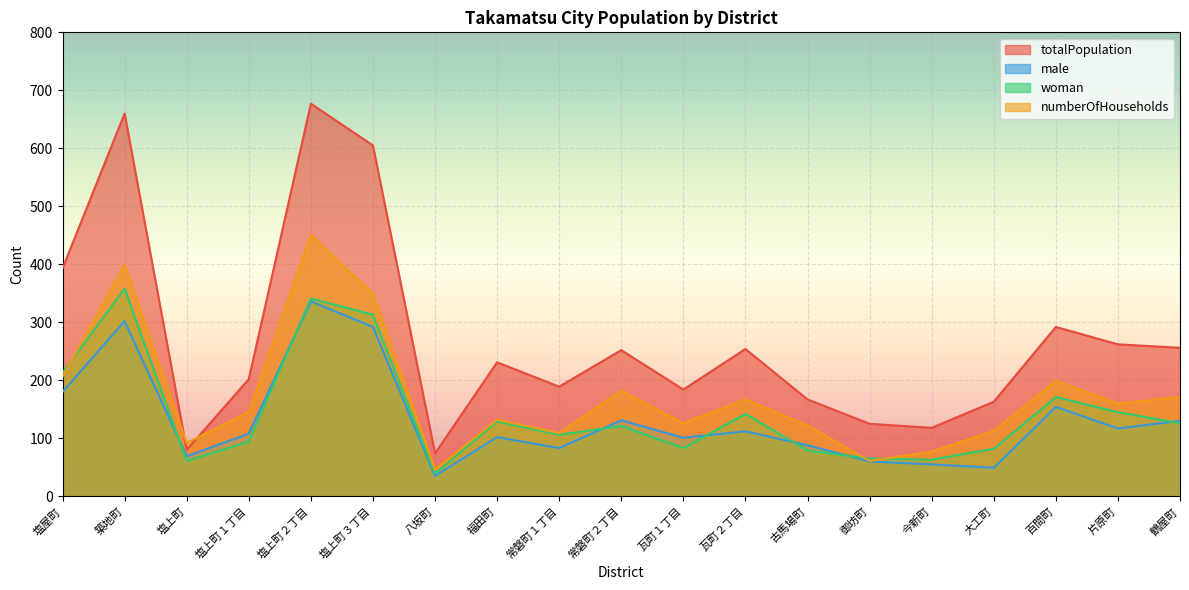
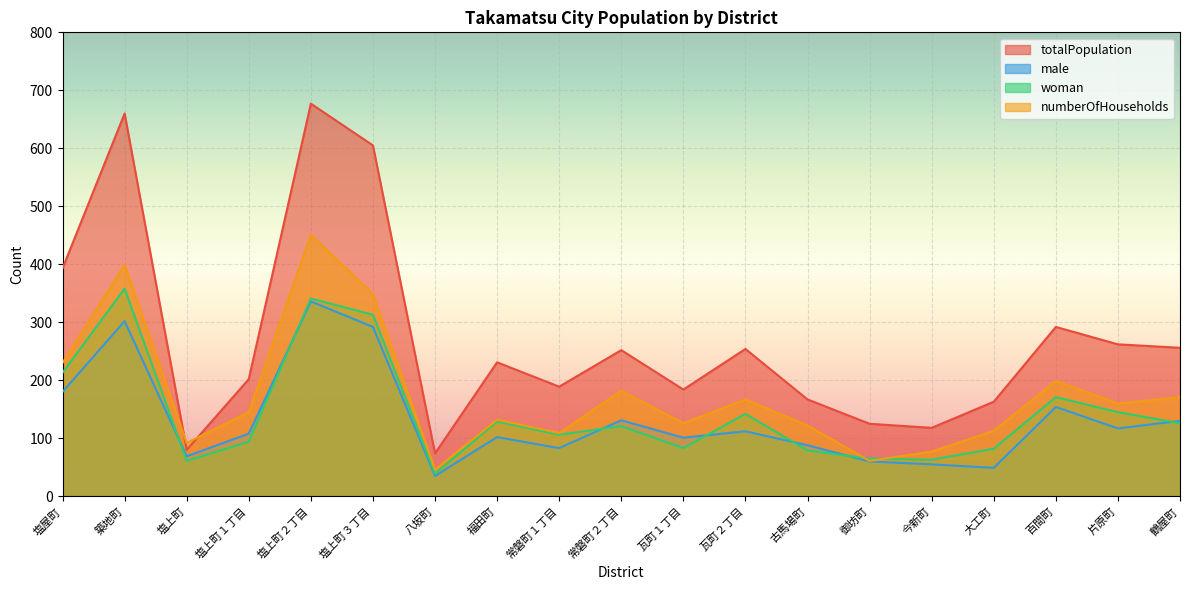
  {
    "totalPopulation": {
      "塩屋町": 390,
      "築地町": 660,
      "塩上町": 80,
      "塩上町１丁目": 200,
      "塩上町２丁目": 680,
      "塩上町３丁目": 610,
      "八坂町": 70,
      "福田町": 230,
      "常磐町１丁目": 190,
      "常磐町２丁目": 250,
      "瓦町１丁目": 180,
      "瓦町２丁目": 250,
      "古馬場町": 170,
      "御坊町": 130,
      "今新町": 120,
      "大工町": 160,
      "百間町": 290,
      "片原町": 260,
      "鶴屋町": 260
    },
    "male": {
      "塩屋町": 180,
      "築地町": 300,
      "塩上町": 70,
      "塩上町１丁目": 110,
      "塩上町２丁目": 340,
      "塩上町３丁目": 290,
      "福田町": 100,
      "常磐町１丁目": 80,
      "常磐町２丁目": 130,
      "瓦町１丁目": 100,
      "瓦町２丁目": 110,
      "古馬場町": 90,
      "今新町": 60,
      "大工町": 50,
      "百間町": 150,
      "片原町": 120
    },
    "woman": {
      "塩屋町": 210,
      "築地町": 360,
      "塩上町": 60,
      "塩上町１丁目": 90,
      "塩上町２丁目": 340,
      "塩上町３丁目": 310,
      "常磐町２丁目": 120,
      "瓦町１丁目": 80,
      "瓦町２丁目": 140,
      "古馬場町": 80,
      "今新町": 60,
      "大工町": 80,
      "百間町": 170,
      "片原町": 150
    },
    "numberOfHouseholds": {
-     "塩屋町": 210,
+     "塩屋町": 230,
      "築地町": 400,
      "塩上町": 90,
      "塩上町１丁目": 150,
      "塩上町２丁目": 450,
      "塩上町３丁目": 350,
      "八坂町": 50,
      "常磐町２丁目": 180,
      "瓦町１丁目": 130,
      "瓦町２丁目": 170,
      "古馬場町": 120,
      "今新町": 80,
      "大工町": 110,
      "百間町": 200,
      "片原町": 160,
      "鶴屋町": 170
    }
  }
